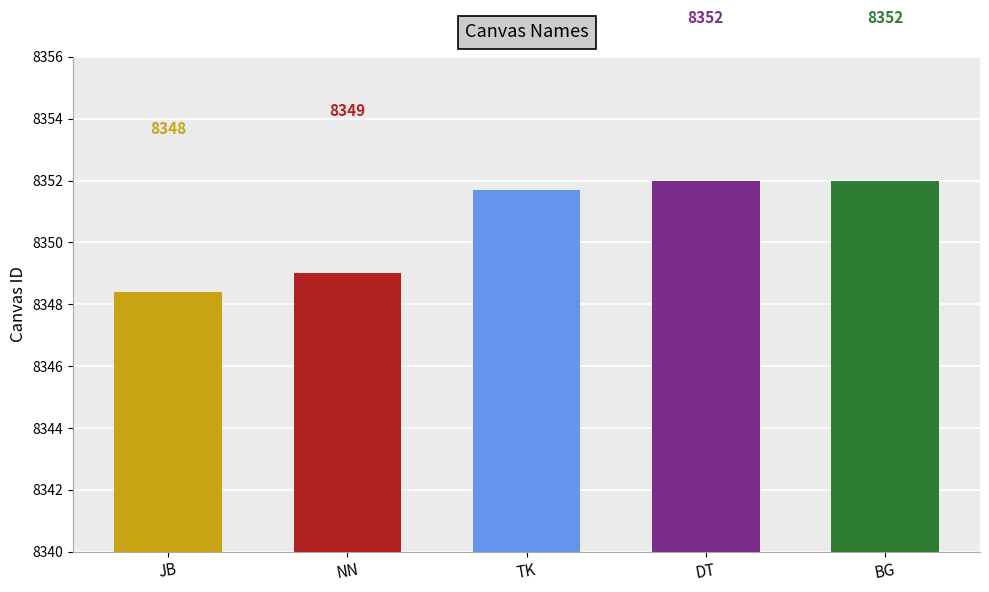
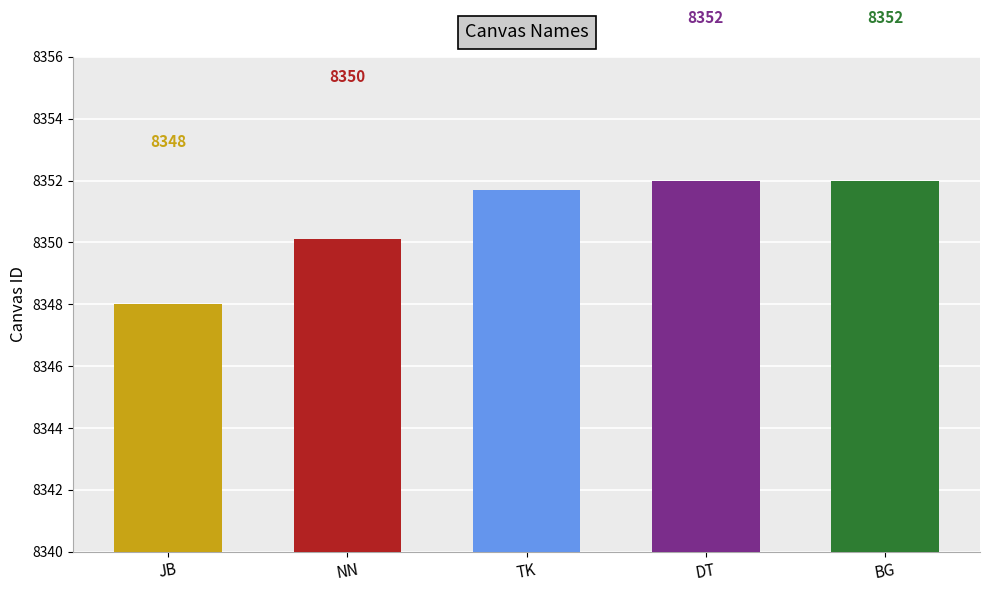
  {
-   "JB": 8348.4,
-   "NN": 8349
+   "JB": 8348.0,
+   "NN": 8350
  }
